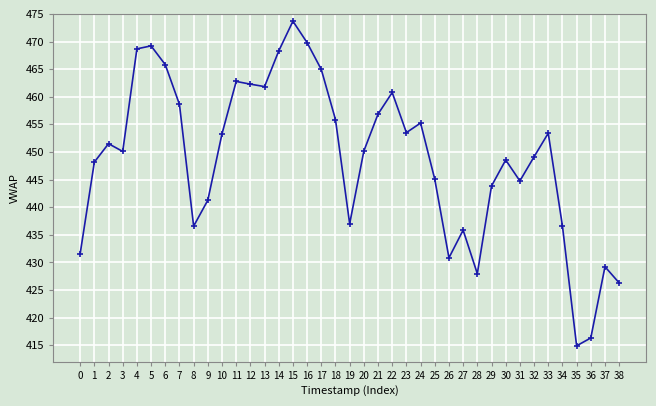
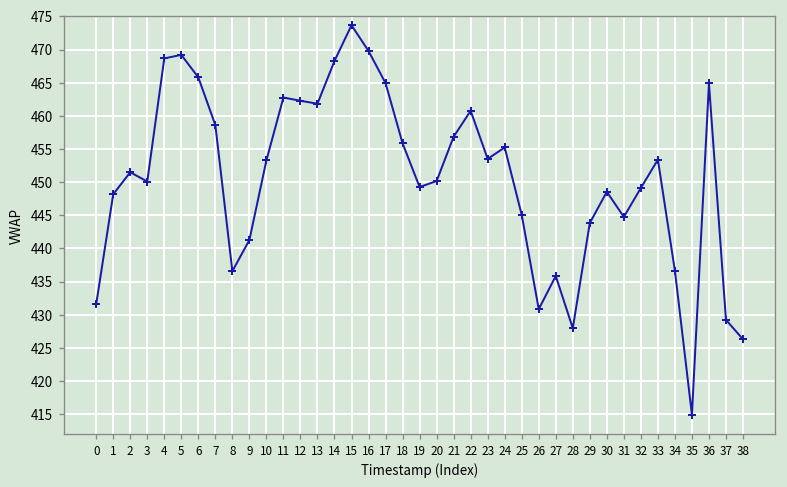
  {
    "0": 432,
    "1": 448,
    "2": 452,
    "3": 450,
    "4": 469,
    "5": 469,
    "6": 466,
    "7": 459,
    "8": 437,
    "9": 441,
    "10": 453,
    "11": 463,
    "12": 462,
    "13": 462,
    "14": 468,
    "15": 474,
    "16": 470,
    "17": 465,
    "18": 456,
-   "19": 437,
+   "19": 449,
    "20": 450,
    "21": 457,
    "22": 461,
    "23": 454,
    "24": 455,
    "25": 445,
    "26": 431,
    "27": 436,
    "28": 428,
    "29": 444,
    "30": 449,
    "31": 445,
    "32": 449,
    "33": 453,
    "34": 437,
    "35": 415,
-   "36": 416,
+   "36": 465,
    "37": 429,
    "38": 426
  }
